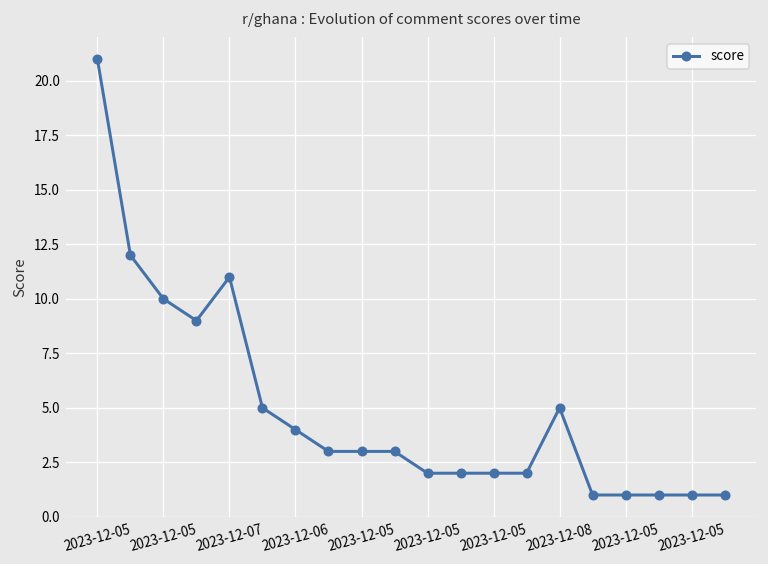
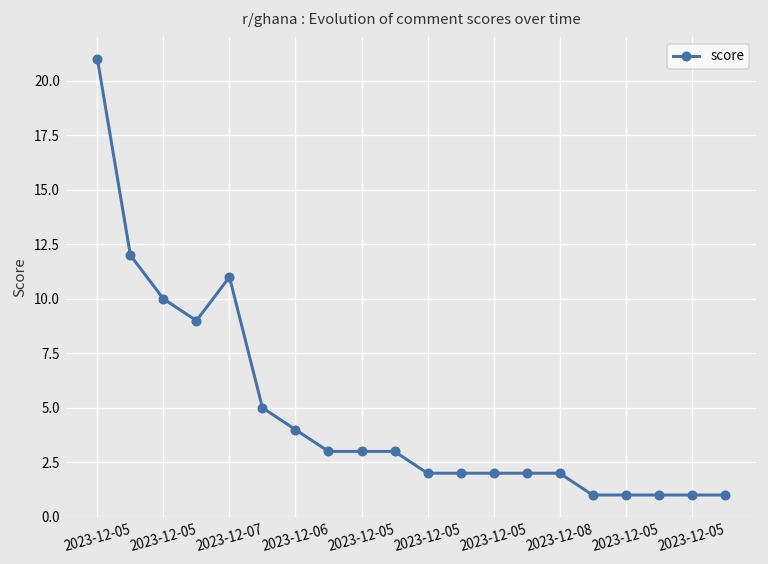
  {
    "2023-12-07": 11,
    "2023-12-06": 4,
-   "2023-12-08": 5
+   "2023-12-08": 2
  }
